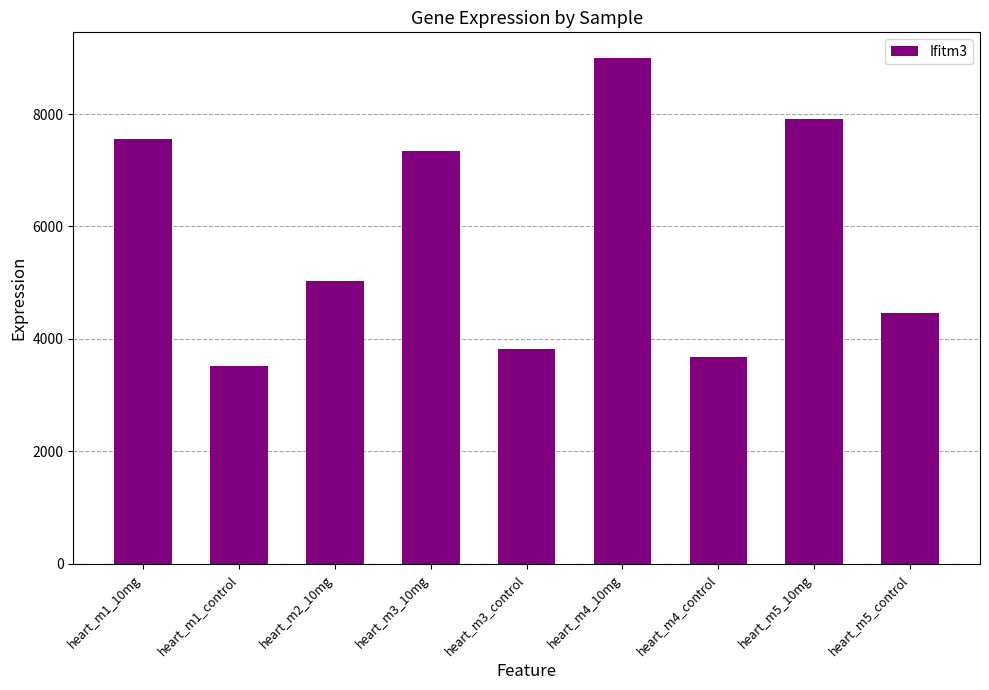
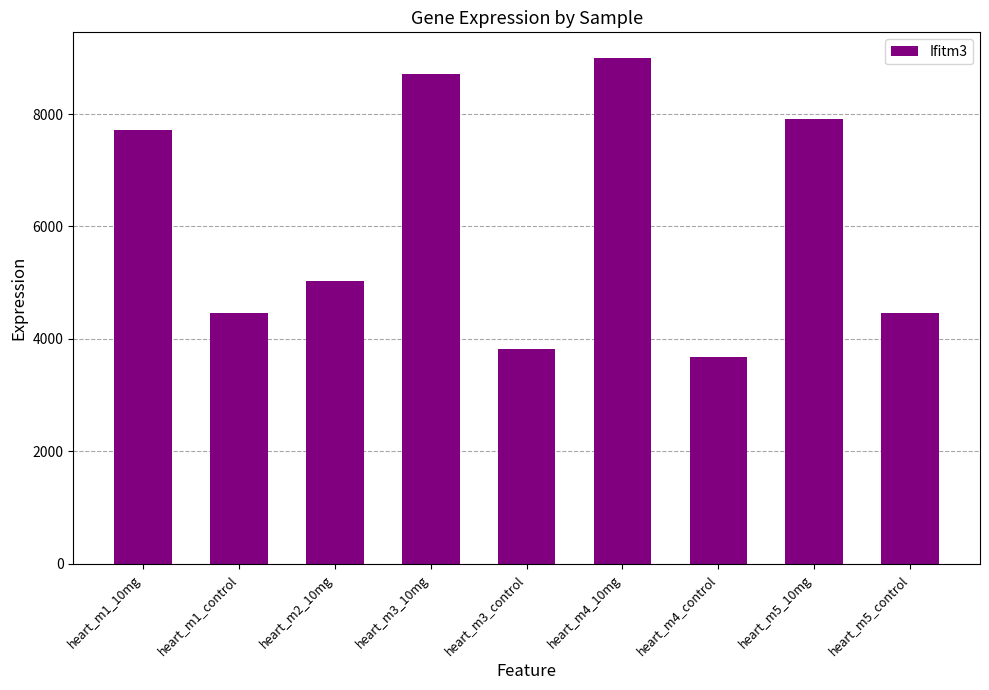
  {
-   "heart_m1_10mg": 7600,
-   "heart_m1_control": 3500,
+   "heart_m1_10mg": 7700,
+   "heart_m1_control": 4500,
    "heart_m2_10mg": 5000,
-   "heart_m3_10mg": 7300,
+   "heart_m3_10mg": 8700,
    "heart_m3_control": 3800,
    "heart_m4_10mg": 9000,
    "heart_m4_control": 3700,
    "heart_m5_10mg": 7900,
    "heart_m5_control": 4500
  }
